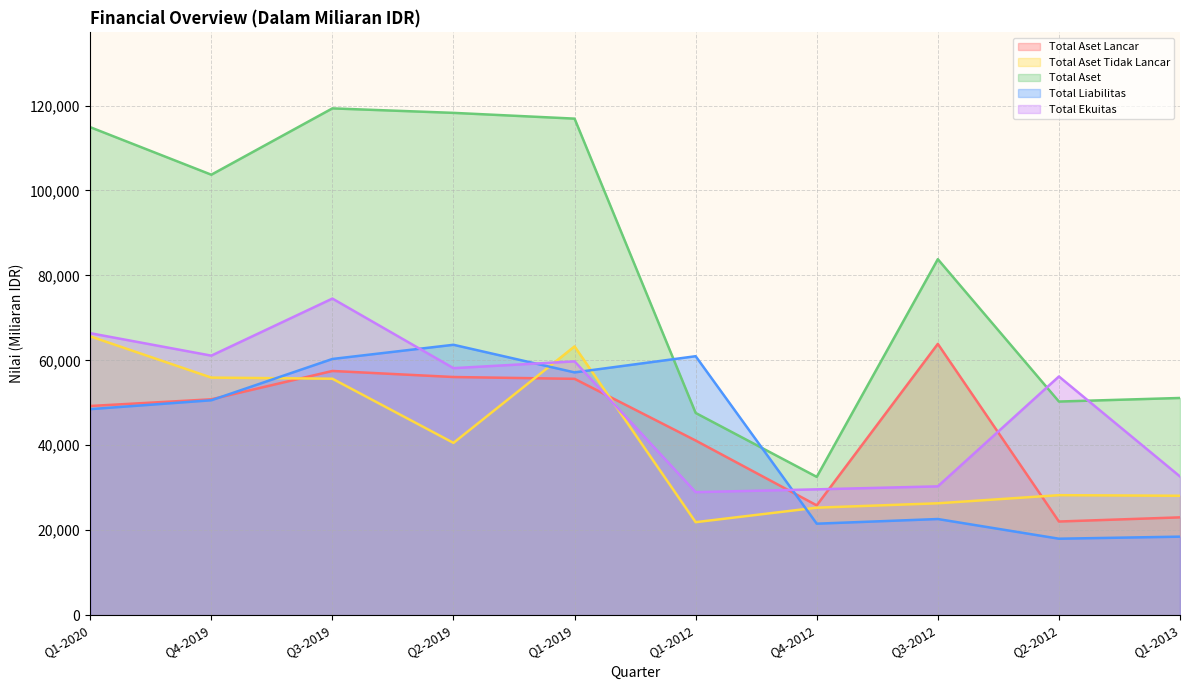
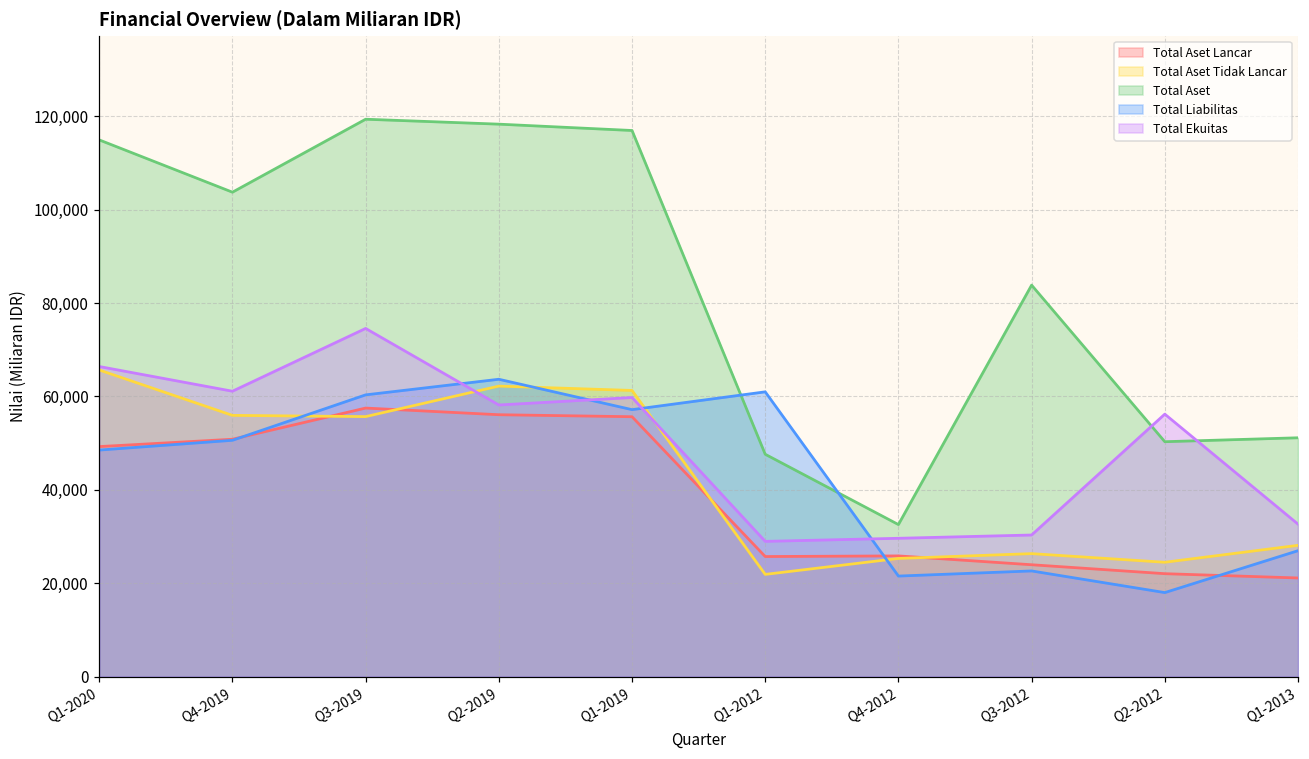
  {
    "Total Aset Lancar": {
      "Q1-2020": "49,000",
      "Q3-2019": "58,000",
      "Q2-2019": "56,000",
      "Q1-2019": "56,000",
-     "Q1-2012": "41,000",
-     "Q3-2012": "64,000",
+     "Q1-2012": "26,000",
+     "Q3-2012": "24,000",
      "Q2-2012": "22,000",
-     "Q1-2013": "23,000"
+     "Q1-2013": "21,000"
    },
    "Total Aset Tidak Lancar": {
      "Q1-2020": "66,000",
      "Q4-2019": "56,000",
      "Q3-2019": "56,000",
-     "Q2-2019": "41,000",
-     "Q1-2019": "63,000",
+     "Q2-2019": "62,000",
+     "Q1-2019": "61,000",
      "Q1-2012": "22,000",
      "Q3-2012": "26,000",
-     "Q2-2012": "28,000",
+     "Q2-2012": "24,000",
      "Q1-2013": "28,000"
    },
    "Total Aset": {
      "Q1-2020": "115,000",
      "Q4-2019": "104,000",
      "Q3-2019": "119,000",
      "Q2-2019": "118,000",
      "Q1-2019": "117,000",
      "Q1-2012": "48,000",
      "Q4-2012": "33,000",
      "Q3-2012": "84,000",
      "Q2-2012": "50,000",
      "Q1-2013": "51,000"
    },
    "Total Liabilitas": {
      "Q1-2020": "49,000",
      "Q3-2019": "60,000",
      "Q2-2019": "64,000",
      "Q1-2019": "57,000",
      "Q1-2012": "61,000",
      "Q4-2012": "22,000",
      "Q3-2012": "23,000",
      "Q2-2012": "18,000",
-     "Q1-2013": "18,000"
+     "Q1-2013": "27,000"
    },
    "Total Ekuitas": {
      "Q1-2020": "66,000",
      "Q4-2019": "61,000",
      "Q3-2019": "75,000",
      "Q2-2019": "58,000",
      "Q1-2019": "60,000",
      "Q1-2012": "29,000",
      "Q4-2012": "30,000",
      "Q3-2012": "30,000",
      "Q2-2012": "56,000",
      "Q1-2013": "33,000"
    }
  }
